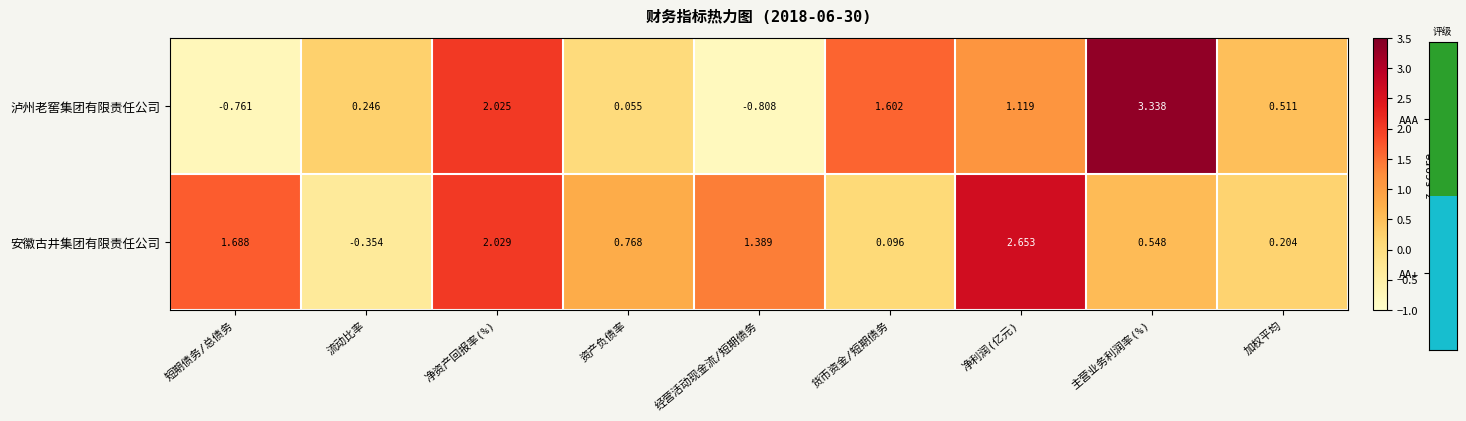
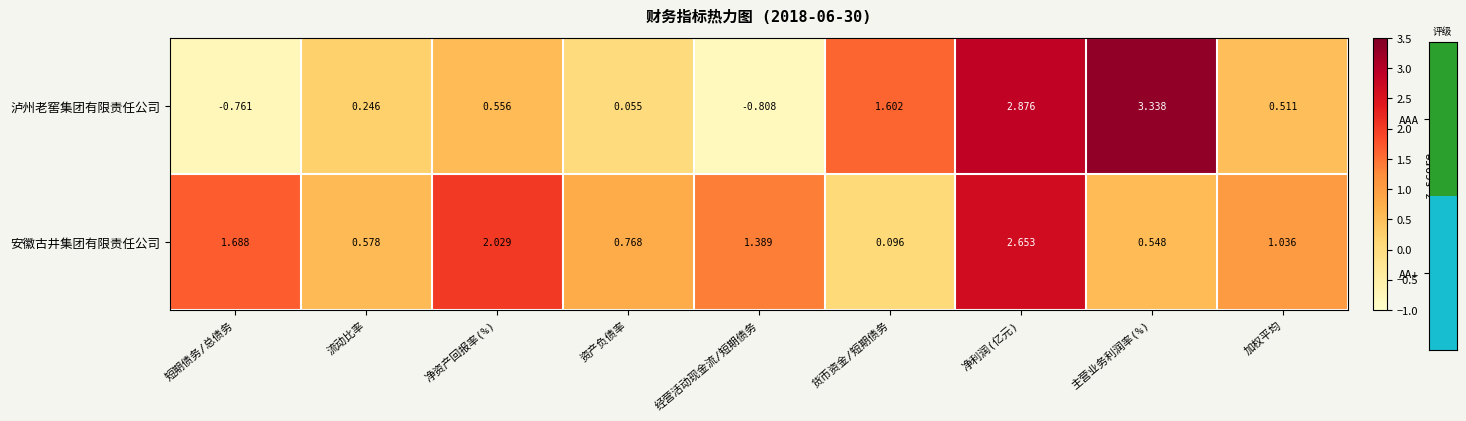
  {
    "财务指标热力图 (2018-06-30)": {
      "泸州老窖集团有限责任公司": {
        "短期债务/总债务": -0.761,
        "流动比率": 0.246,
-       "净资产回报率(%)": 2.025,
+       "净资产回报率(%)": 0.556,
        "资产负债率": 0.055,
        "经营活动现金流/短期债务": -0.808,
        "货币资金/短期债务": 1.602,
-       "净利润(亿元)": 1.119,
+       "净利润(亿元)": 2.876,
        "主营业务利润率(%)": 3.338,
        "加权平均": 0.511
      },
      "安徽古井集团有限责任公司": {
        "短期债务/总债务": 1.688,
-       "流动比率": -0.354,
+       "流动比率": 0.578,
        "净资产回报率(%)": 2.029,
        "资产负债率": 0.768,
        "经营活动现金流/短期债务": 1.389,
        "货币资金/短期债务": 0.096,
        "净利润(亿元)": 2.653,
        "主营业务利润率(%)": 0.548,
-       "加权平均": 0.204
+       "加权平均": 1.036
      }
    }
  }
